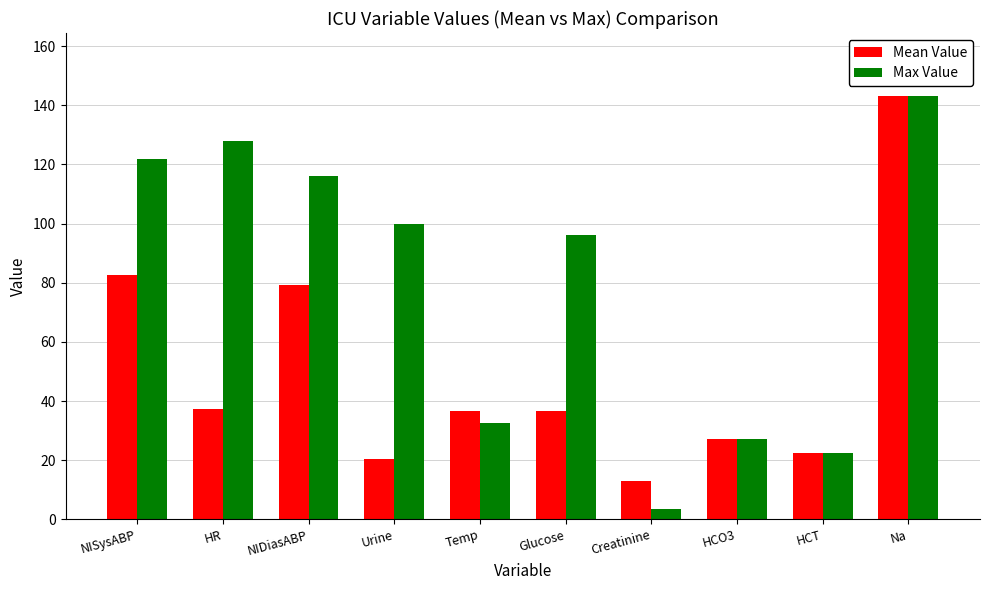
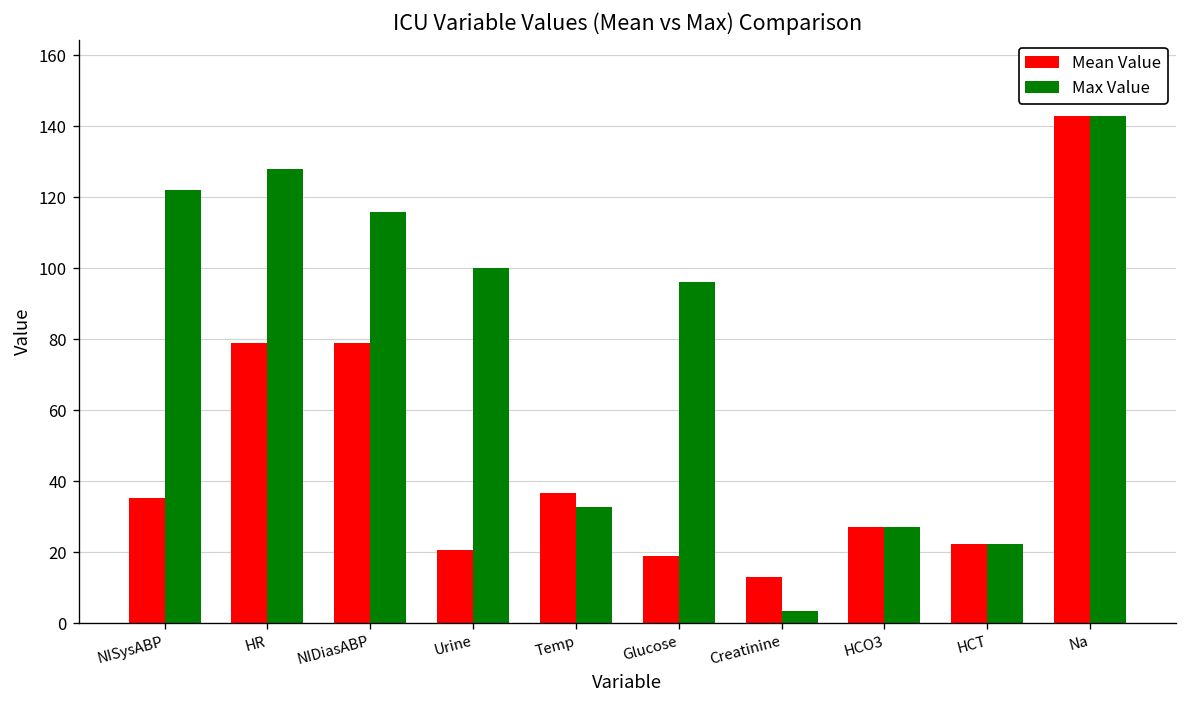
  {
    "Mean Value": {
-     "NISysABP": 83,
-     "HR": 37,
+     "NISysABP": 35,
+     "HR": 79,
      "NIDiasABP": 79,
      "Urine": 21,
      "Temp": 37,
-     "Glucose": 37,
+     "Glucose": 19,
      "Creatinine": 13,
      "HCO3": 27,
      "HCT": 22,
      "Na": 143
    },
    "Max Value": {
      "NISysABP": 122,
      "HR": 128,
      "NIDiasABP": 116,
      "Urine": 100,
      "Temp": 33,
      "Glucose": 96,
      "Creatinine": 4,
      "HCO3": 27,
      "HCT": 22,
      "Na": 143
    }
  }
